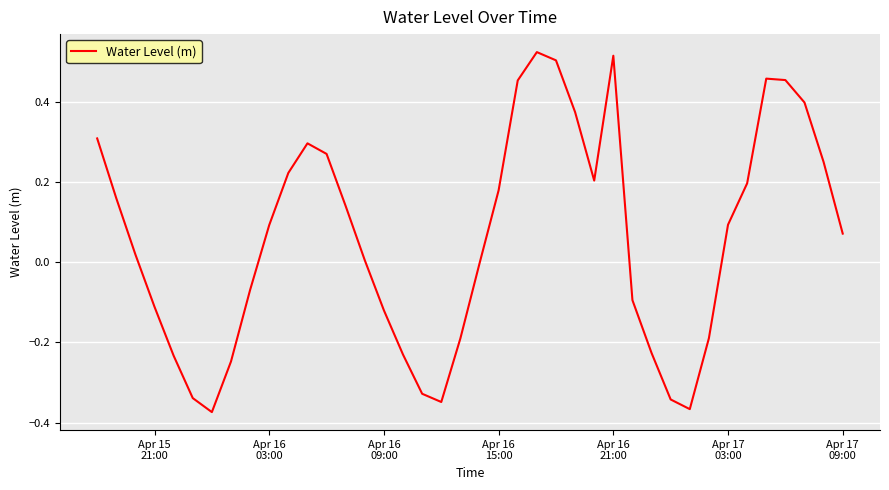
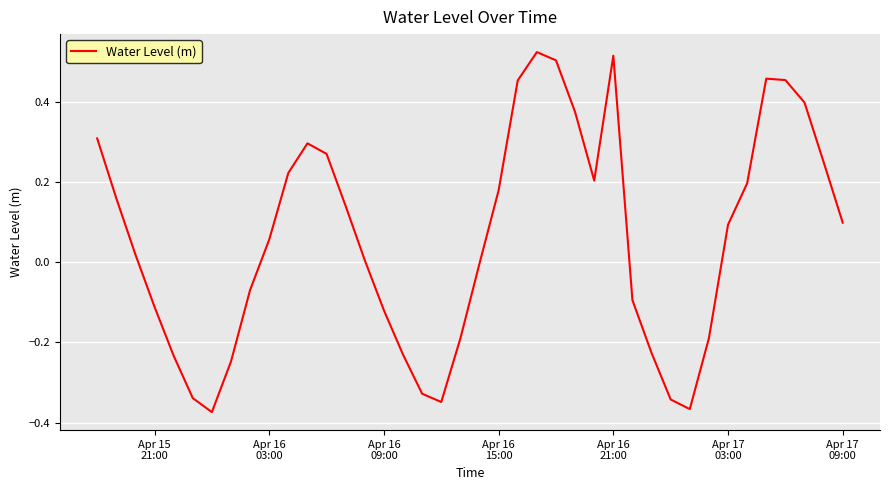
  {
    "Apr 15 21:00": -0.11,
-   "Apr 16 03:00": 0.09,
+   "Apr 16 03:00": 0.06,
    "Apr 16 09:00": -0.12,
    "Apr 16 15:00": 0.18,
    "Apr 16 21:00": 0.51,
    "Apr 17 03:00": 0.09,
-   "Apr 17 09:00": 0.07
+   "Apr 17 09:00": 0.10
  }
